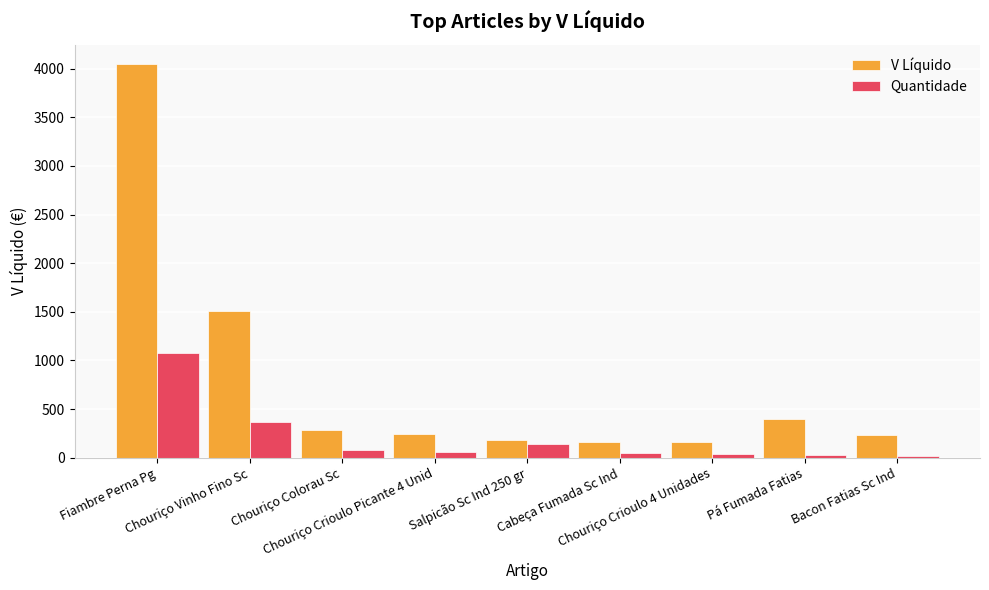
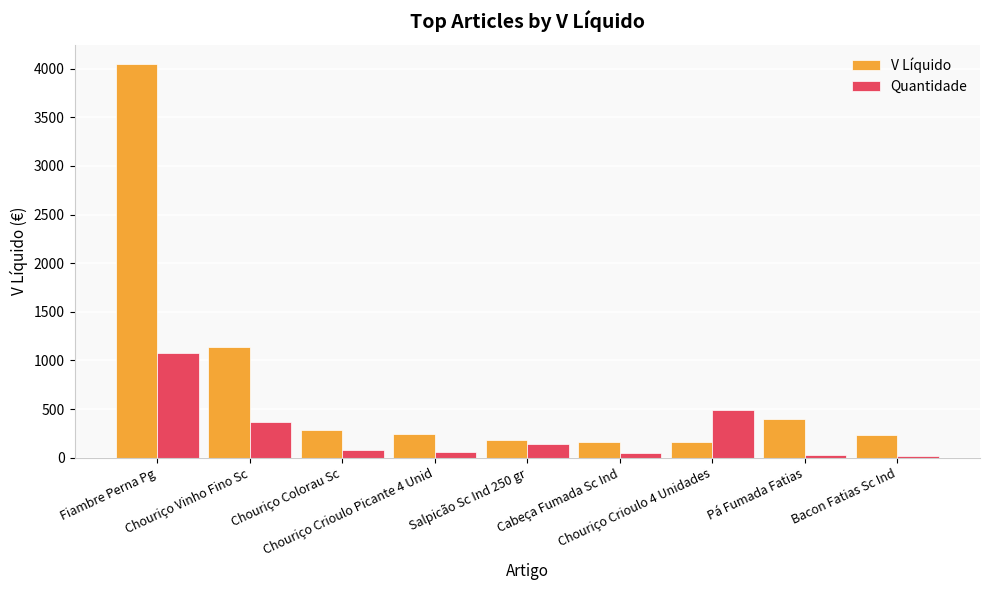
  {
    "V Líquido": {
      "Fiambre Perna Pg": 4000,
-     "Chouriço Vinho Fino Sc": 1500,
+     "Chouriço Vinho Fino Sc": 1100,
      "Chouriço Colorau Sc": 300,
      "Chouriço Crioulo Picante 4 Unid": 200,
      "Salpicão Sc Ind 250 gr": 200,
      "Cabeça Fumada Sc Ind": 200,
      "Chouriço Crioulo 4 Unidades": 200,
      "Pá Fumada Fatias": 400,
      "Bacon Fatias Sc Ind": 200
    },
    "Quantidade": {
      "Fiambre Perna Pg": 1100,
      "Chouriço Vinho Fino Sc": 400,
      "Chouriço Colorau Sc": 100,
      "Chouriço Crioulo Picante 4 Unid": 100,
      "Salpicão Sc Ind 250 gr": 100,
      "Cabeça Fumada Sc Ind": 0,
-     "Chouriço Crioulo 4 Unidades": 0,
+     "Chouriço Crioulo 4 Unidades": 500,
      "Pá Fumada Fatias": 0
    }
  }
